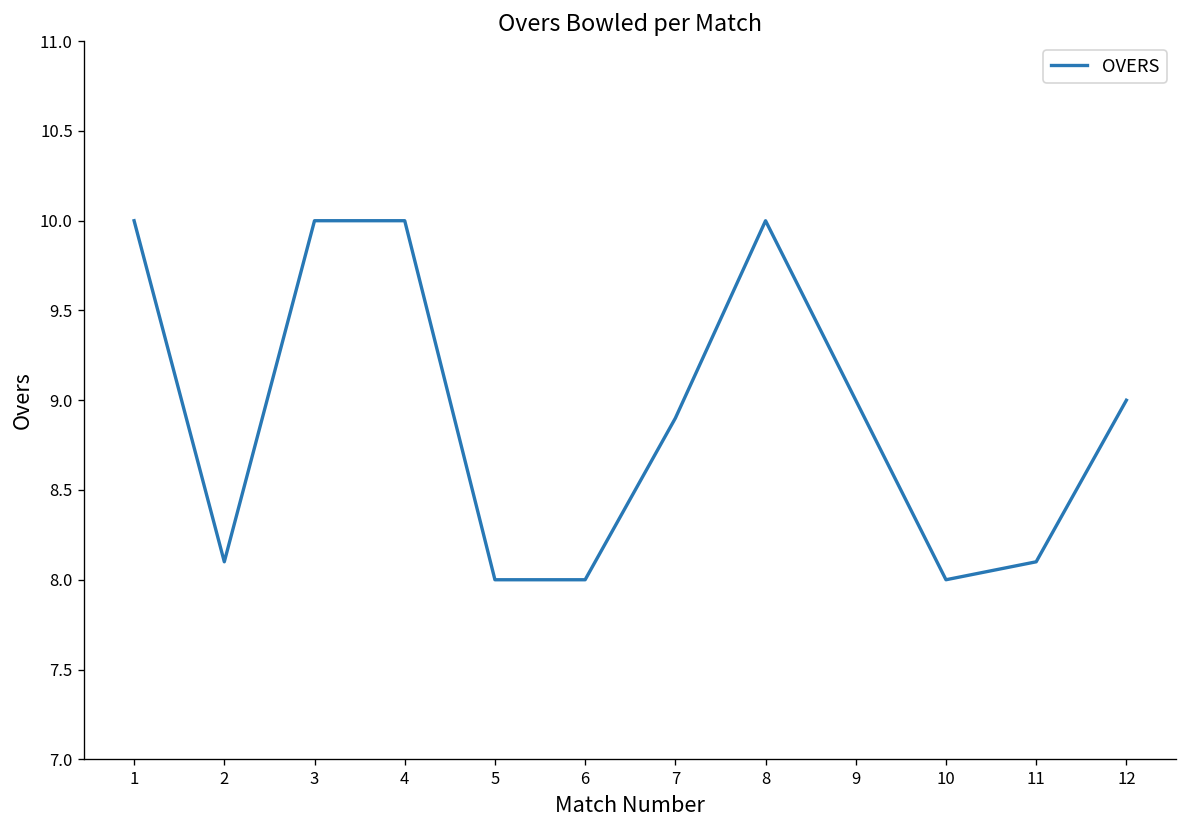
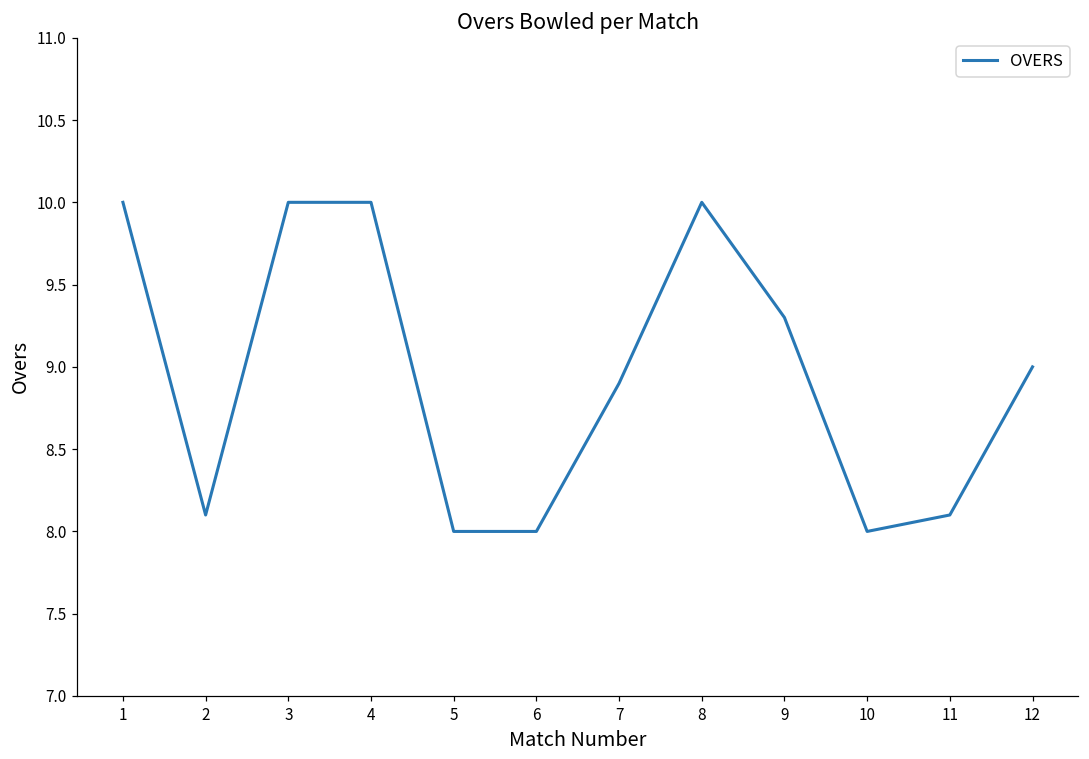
  {
    "1": 10.0,
    "2": 8.1,
    "3": 10.0,
    "4": 10.0,
    "5": 8.0,
    "6": 8.0,
    "7": 8.9,
    "8": 10.0,
-   "9": 9.0,
+   "9": 9.3,
    "10": 8.0,
    "11": 8.1,
    "12": 9.0
  }
